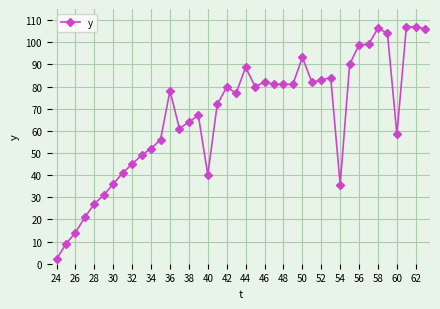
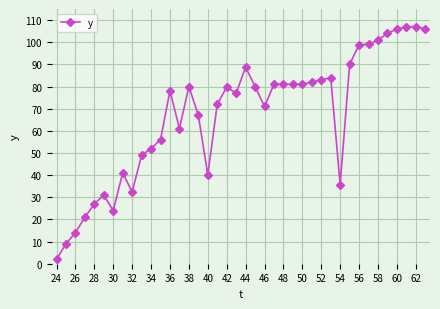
  {
    "24": 2,
    "26": 14,
    "28": 27,
-   "30": 36,
-   "32": 45,
+   "30": 24,
+   "32": 32,
    "34": 52,
    "36": 78,
-   "38": 64,
+   "38": 80,
    "40": 40,
    "42": 80,
    "44": 89,
-   "46": 82,
+   "46": 71,
    "48": 81,
-   "50": 93,
+   "50": 81,
    "52": 83,
    "54": 36,
    "56": 99,
-   "58": 106,
-   "60": 58,
+   "58": 101,
+   "60": 106,
    "62": 107
  }
